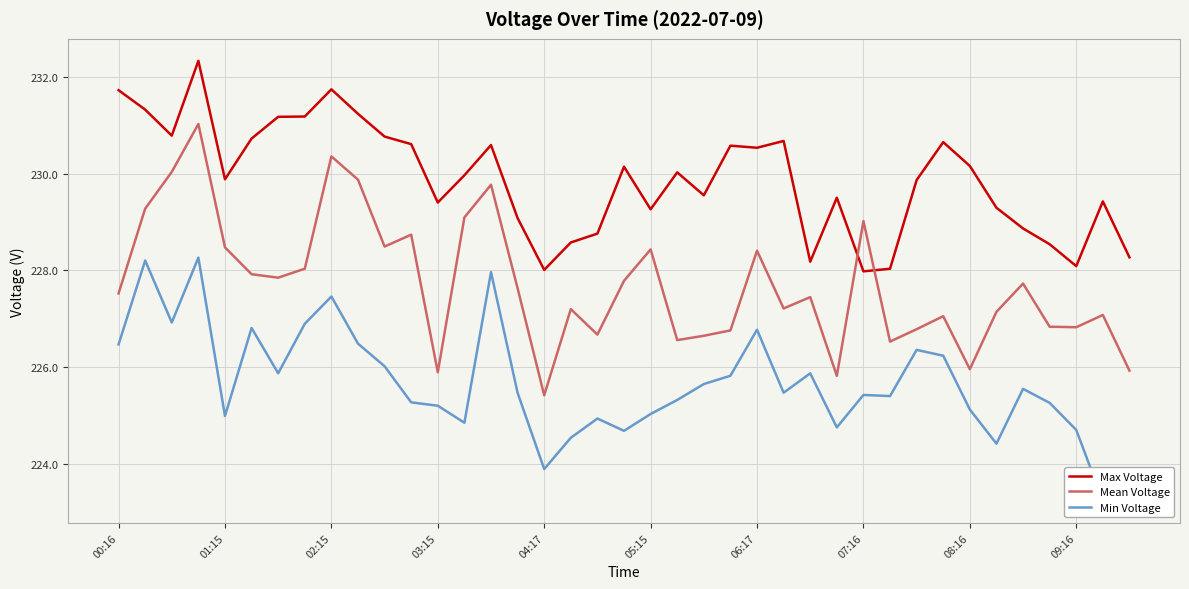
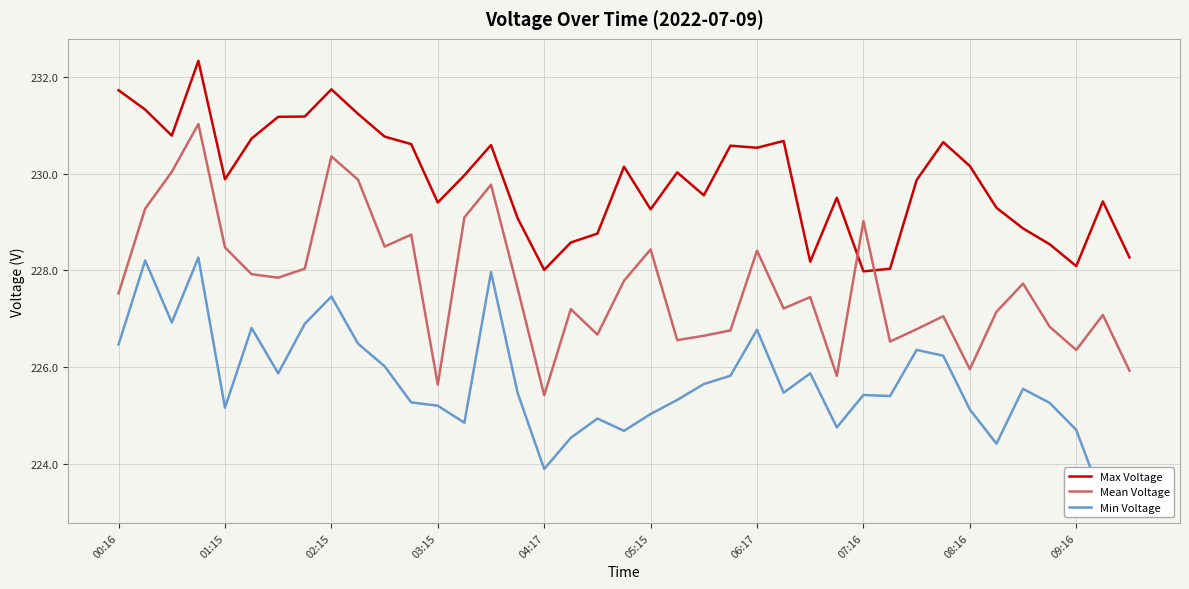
  {
    "Max Voltage": {
      "00:16": 231.7,
      "01:15": 229.9,
      "02:15": 231.7,
      "03:15": 229.4,
      "04:17": 228.0,
      "05:15": 229.3,
      "06:17": 230.5,
      "07:16": 228.0,
      "08:16": 230.2,
      "09:16": 228.1
    },
    "Mean Voltage": {
      "00:16": 227.5,
      "01:15": 228.5,
      "02:15": 230.4,
-     "03:15": 225.9,
+     "03:15": 225.6,
      "04:17": 225.4,
      "05:15": 228.4,
      "06:17": 228.4,
      "07:16": 229.0,
      "08:16": 226.0,
-     "09:16": 226.8
+     "09:16": 226.4
    },
    "Min Voltage": {
      "00:16": 226.5,
-     "01:15": 225.0,
+     "01:15": 225.2,
      "02:15": 227.5,
      "03:15": 225.2,
      "04:17": 223.9,
      "05:15": 225.0,
      "06:17": 226.8,
      "07:16": 225.4,
      "08:16": 225.1,
      "09:16": 224.7
    }
  }
